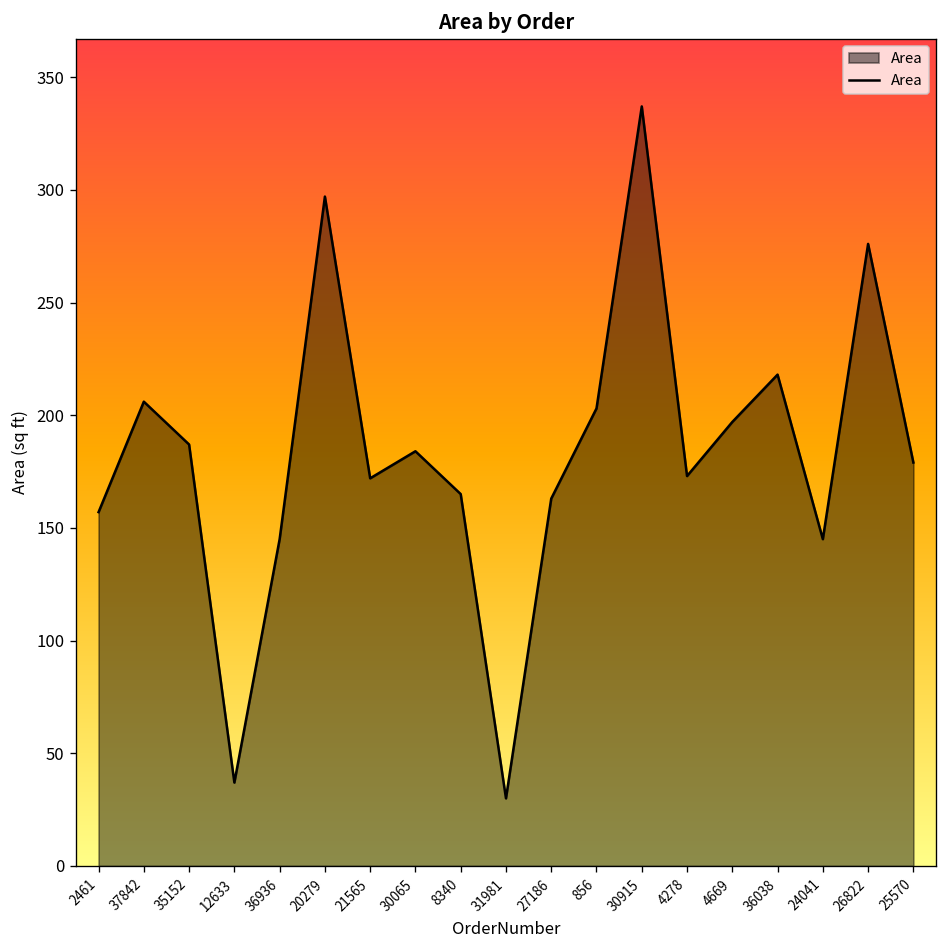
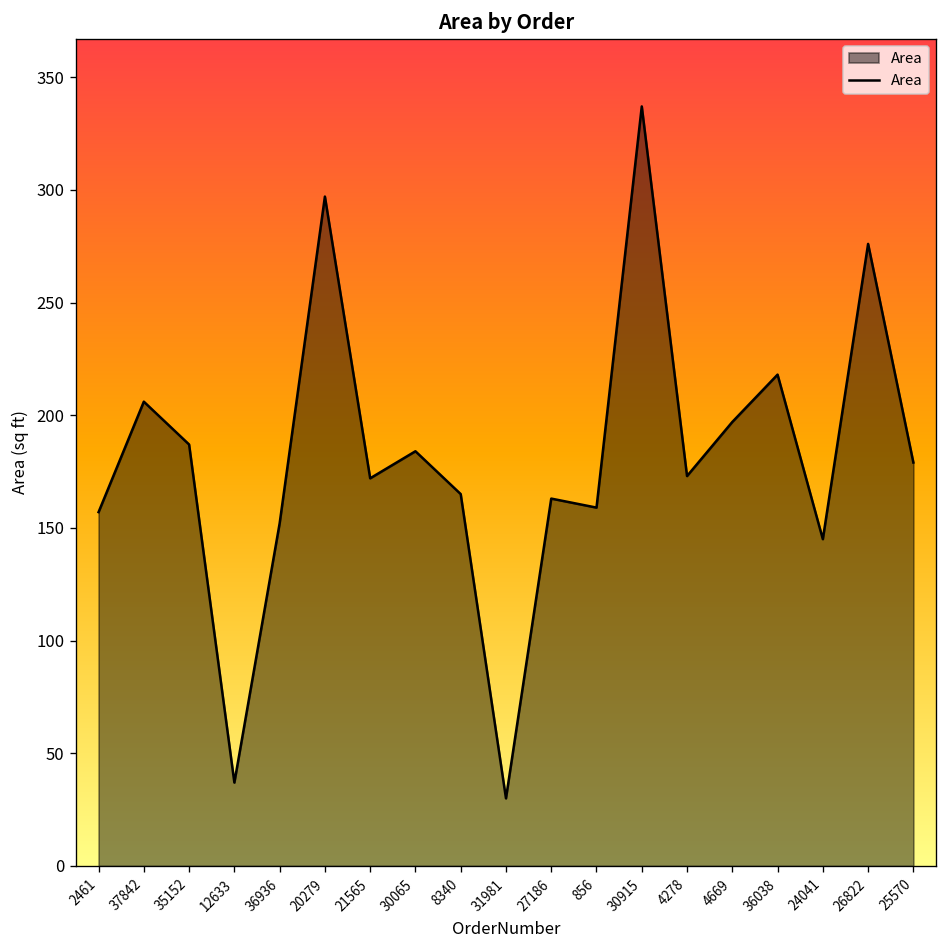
  {
    "2461": 157,
    "37842": 206,
    "35152": 187,
    "12633": 37,
-   "36936": 145,
+   "36936": 152,
    "20279": 297,
    "21565": 172,
    "30065": 184,
    "8340": 165,
    "31981": 30,
    "27186": 163,
-   "856": 203,
+   "856": 159,
    "30915": 337,
    "4278": 173,
    "4669": 197,
    "36038": 218,
    "24041": 145,
    "26822": 276,
    "25570": 179
  }
